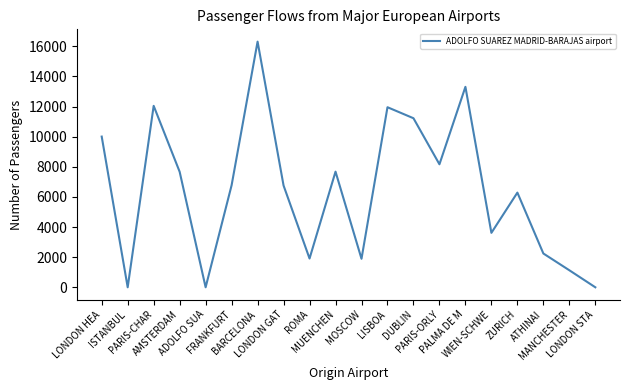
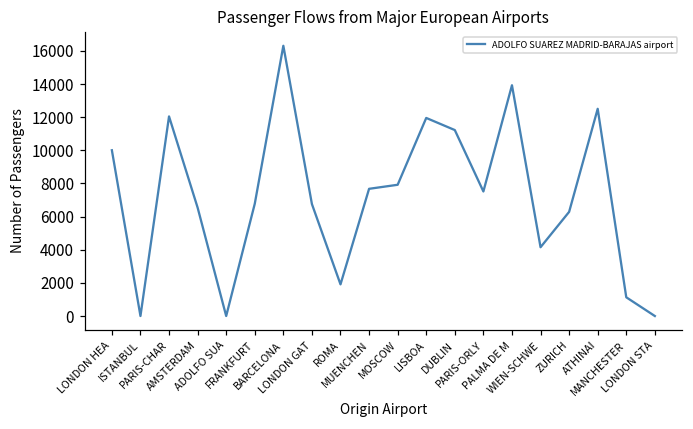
  {
    "LONDON HEA": 10000,
    "ISTANBUL": 0,
    "PARIS-CHAR": 12000,
-   "AMSTERDAM": 7700,
+   "AMSTERDAM": 6500,
    "ADOLFO SUA": 0,
    "FRANKFURT": 6800,
    "BARCELONA": 16300,
    "LONDON GAT": 6800,
    "ROMA": 1900,
    "MUENCHEN": 7700,
-   "MOSCOW": 1900,
+   "MOSCOW": 7900,
    "LISBOA": 12000,
    "DUBLIN": 11200,
-   "PARIS-ORLY": 8200,
-   "PALMA DE M": 13300,
-   "WIEN-SCHWE": 3600,
+   "PARIS-ORLY": 7500,
+   "PALMA DE M": 13900,
+   "WIEN-SCHWE": 4200,
    "ZURICH": 6300,
-   "ATHINAI": 2200,
+   "ATHINAI": 12500,
    "MANCHESTER": 1100,
    "LONDON STA": 0
  }
